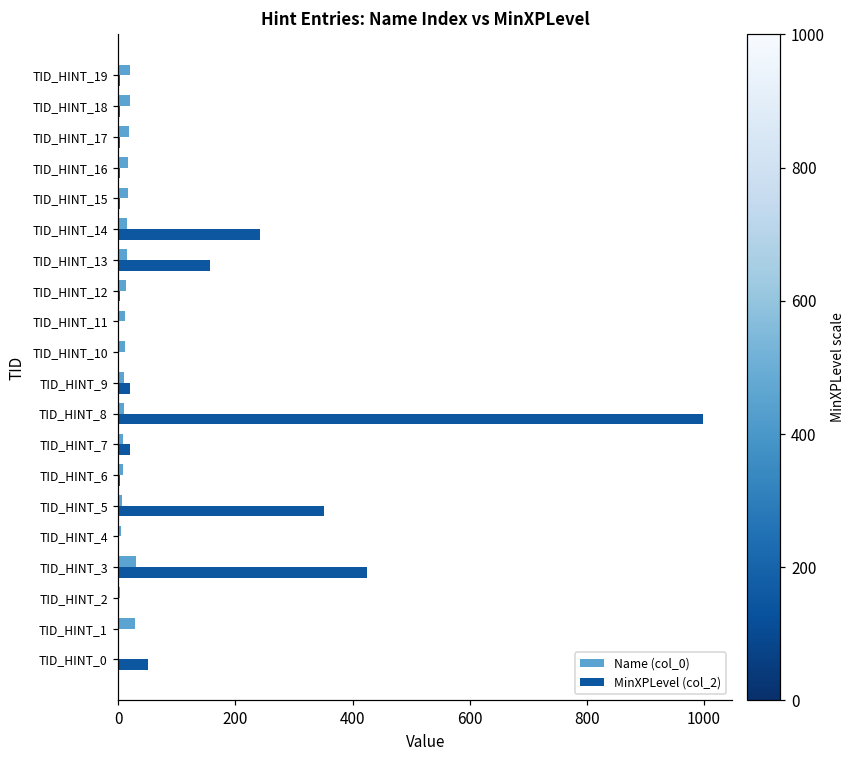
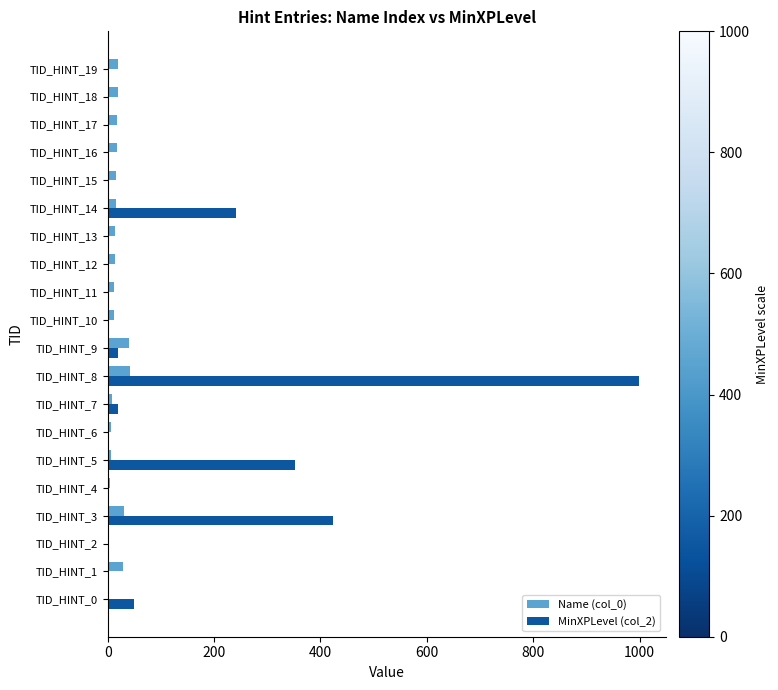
  {
    "Name (col_0)": {
      "TID_HINT_19": 20,
      "TID_HINT_18": 20,
      "TID_HINT_17": 20,
      "TID_HINT_16": 20,
      "TID_HINT_15": 20,
      "TID_HINT_14": 20,
      "TID_HINT_13": 10,
      "TID_HINT_12": 10,
      "TID_HINT_11": 10,
      "TID_HINT_10": 10,
-     "TID_HINT_9": 10,
-     "TID_HINT_8": 10,
+     "TID_HINT_9": 40,
+     "TID_HINT_8": 40,
      "TID_HINT_7": 10,
      "TID_HINT_6": 10,
      "TID_HINT_5": 10,
      "TID_HINT_4": 10,
      "TID_HINT_3": 30,
      "TID_HINT_1": 30
    },
    "MinXPLevel (col_2)": {
      "TID_HINT_14": 240,
-     "TID_HINT_13": 160,
+     "TID_HINT_13": 0,
      "TID_HINT_9": 20,
      "TID_HINT_8": 1000,
      "TID_HINT_7": 20,
      "TID_HINT_5": 350,
      "TID_HINT_3": 420,
      "TID_HINT_0": 50
    }
  }
